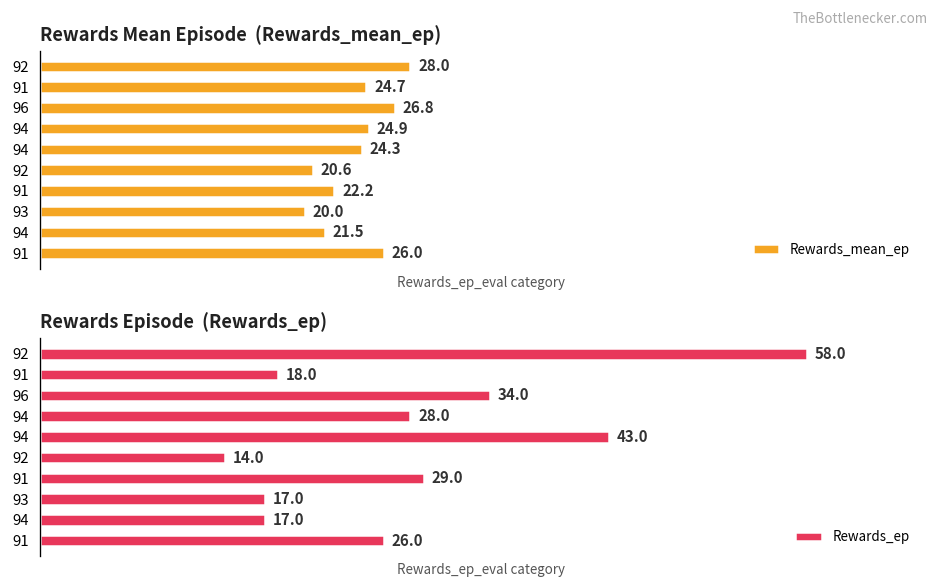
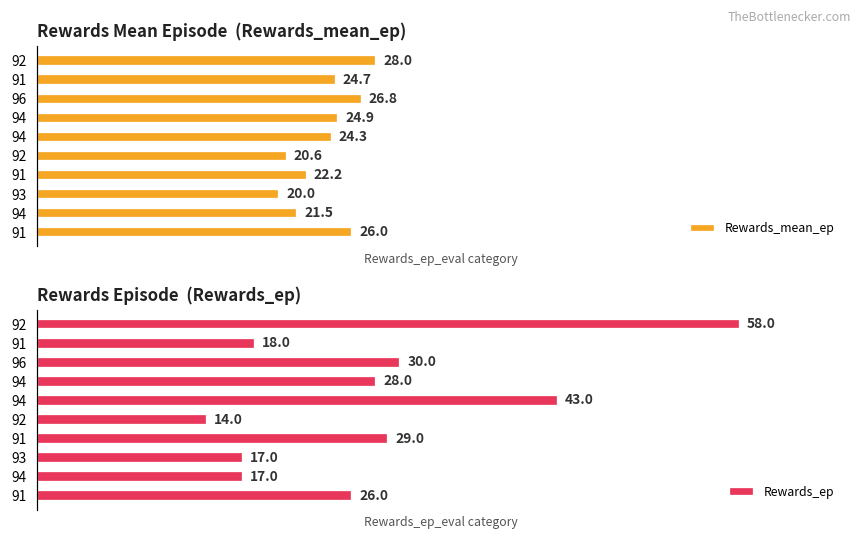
  {
    "Rewards Mean Episode (Rewards_mean_ep)": {
      "96": 26.8,
      "93": 20.0
    },
    "Rewards Episode (Rewards_ep)": {
-     "96": 34.0,
+     "96": 30.0,
      "93": 17.0
    }
  }
